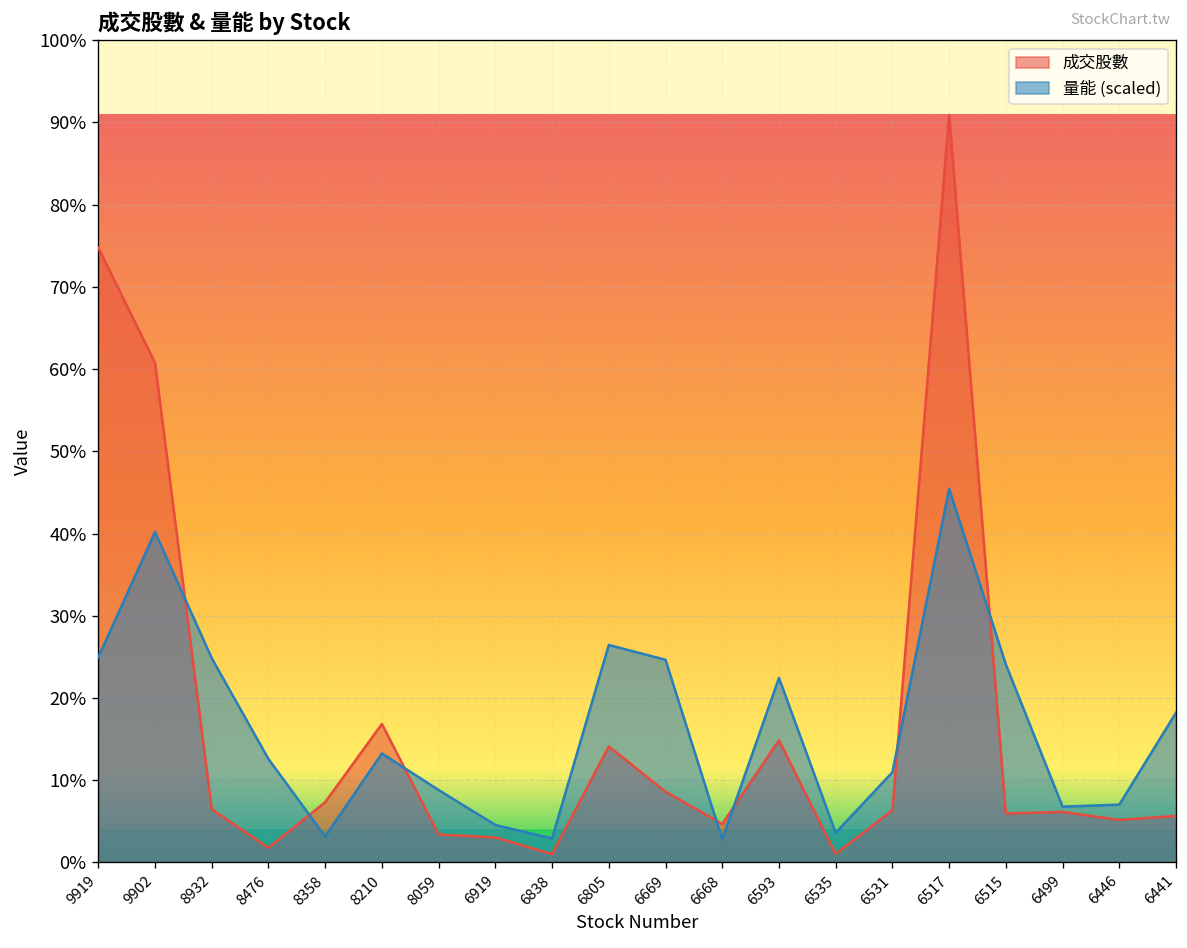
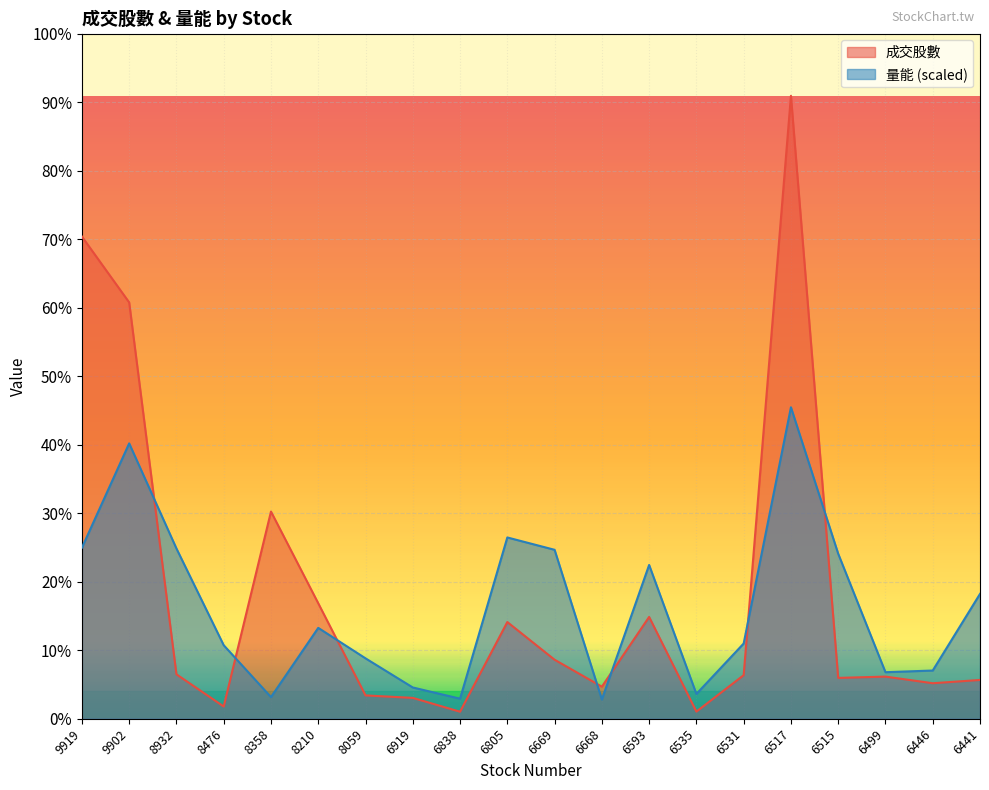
  {
    "成交股數": {
-     "9919": "75%",
+     "9919": "70%",
      "9902": "61%",
      "8932": "6%",
-     "8358": "7%",
+     "8358": "30%",
      "8210": "17%",
      "6805": "14%",
      "6669": "9%",
      "6668": "5%",
      "6593": "15%",
      "6531": "6%",
      "6517": "91%",
      "6515": "6%",
      "6499": "6%",
      "6446": "5%",
      "6441": "6%"
    },
    "量能 (scaled)": {
      "9919": "25%",
      "9902": "40%",
      "8932": "25%",
-     "8476": "13%",
+     "8476": "11%",
      "8210": "13%",
      "8059": "9%",
      "6919": "5%",
      "6805": "26%",
      "6669": "25%",
      "6593": "22%",
      "6531": "11%",
      "6517": "45%",
      "6515": "24%",
      "6499": "7%",
      "6446": "7%",
      "6441": "18%"
    }
  }
